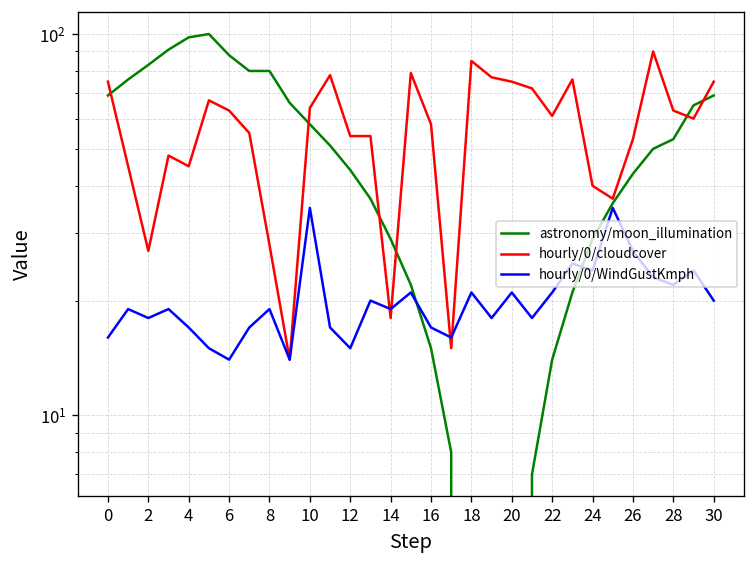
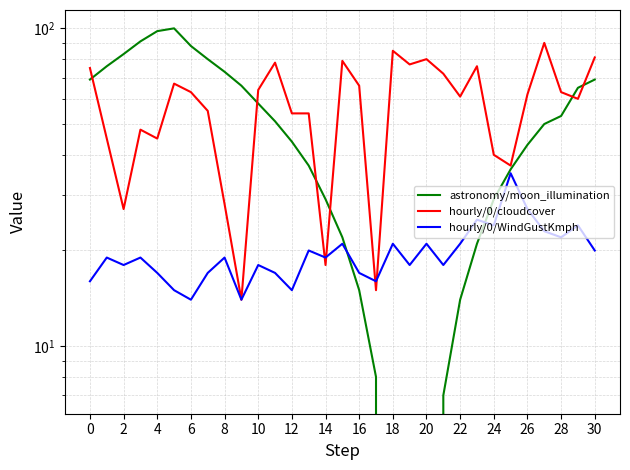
  {
    "astronomy/moon_illumination": {
      "0": 69,
      "2": 83,
      "4": 98,
      "6": 88,
-     "8": 80,
+     "8": 73,
      "10": 58,
      "12": 44,
      "14": 29,
      "16": 15,
      "22": 14,
      "26": 43,
      "28": 53,
      "30": 69
    },
    "hourly/0/cloudcover": {
      "0": 75,
      "2": 27,
      "4": 45,
      "6": 63,
      "8": 28,
      "10": 64,
      "12": 54,
      "14": 18,
-     "16": 58,
+     "16": 66,
      "18": 85,
-     "20": 75,
+     "20": 80,
      "22": 61,
      "24": 40,
-     "26": 53,
+     "26": 62,
      "28": 63,
-     "30": 75
+     "30": 81
    },
    "hourly/0/WindGustKmph": {
      "0": 16,
      "2": 18,
      "4": 17,
      "6": 14,
      "8": 19,
-     "10": 35,
+     "10": 18,
      "12": 15,
      "14": 19,
      "16": 17,
      "18": 21,
      "20": 21,
      "22": 21,
      "30": 20
    }
  }
